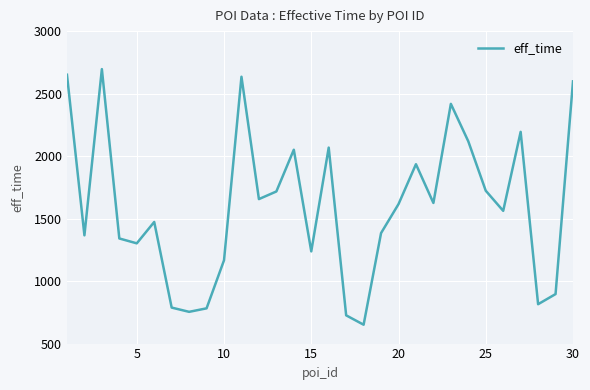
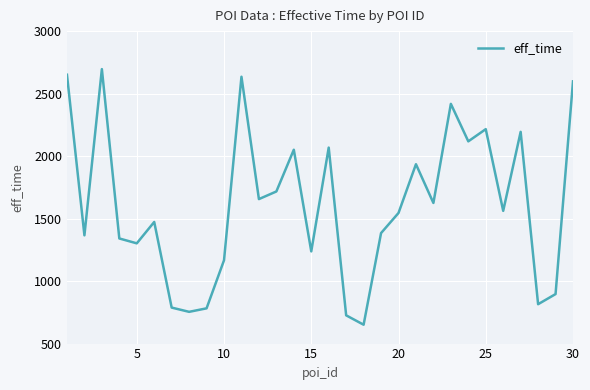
  {
    "5": 1300,
    "10": 1170,
    "15": 1240,
-   "20": 1620,
-   "25": 1720,
+   "20": 1550,
+   "25": 2220,
    "30": 2600
  }
